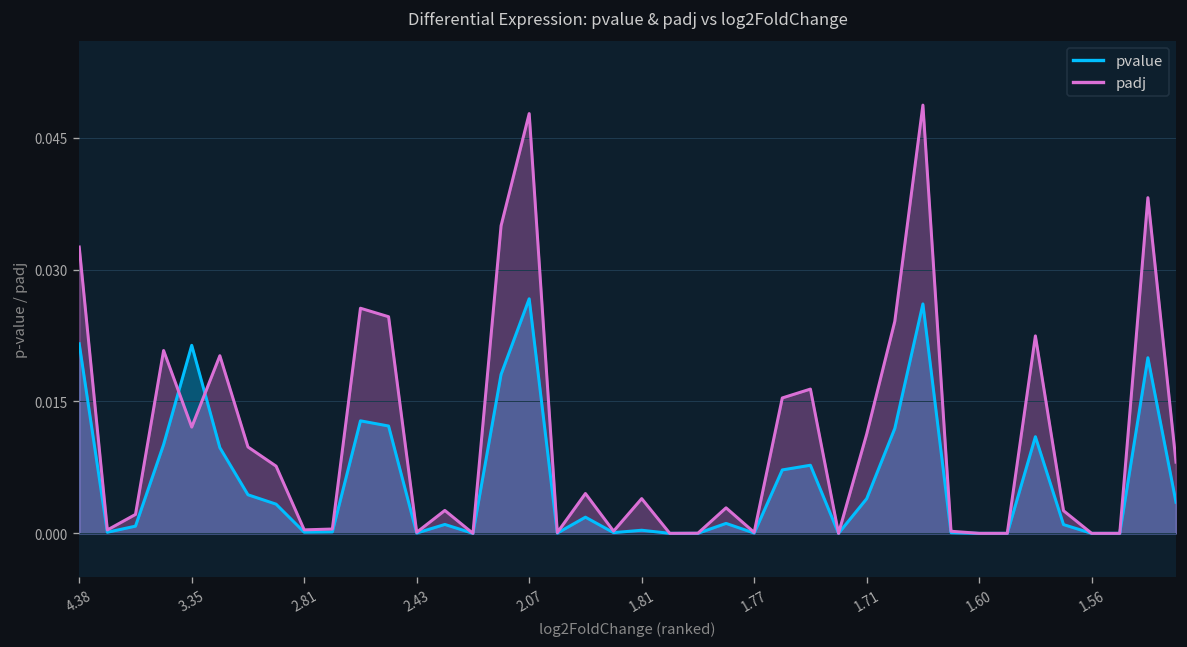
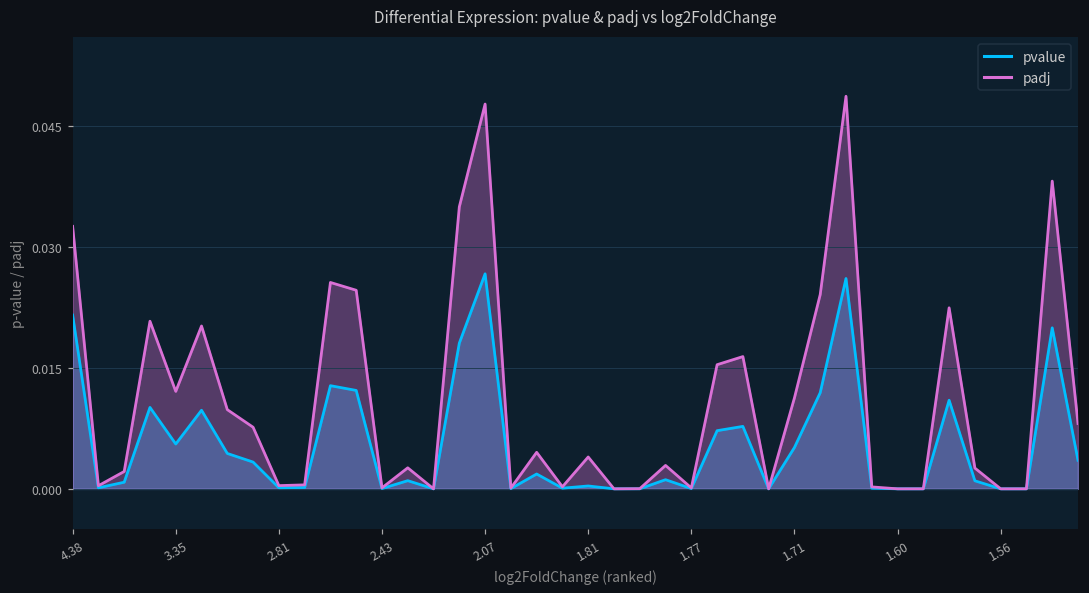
  {
    "pvalue": {
      "4.38": 0.022,
-     "3.35": 0.021,
+     "3.35": 0.006,
      "2.07": 0.027,
      "1.81": 0.000,
-     "1.71": 0.004
+     "1.71": 0.005
    },
    "padj": {
      "4.38": 0.033,
      "3.35": 0.012,
      "2.07": 0.048,
      "1.81": 0.004,
      "1.71": 0.011
    }
  }
